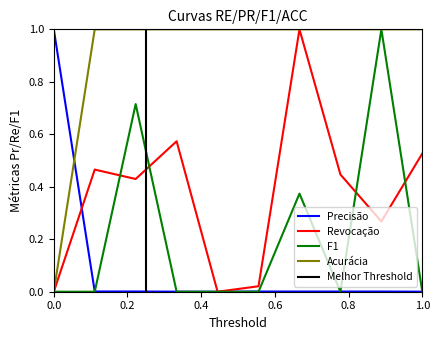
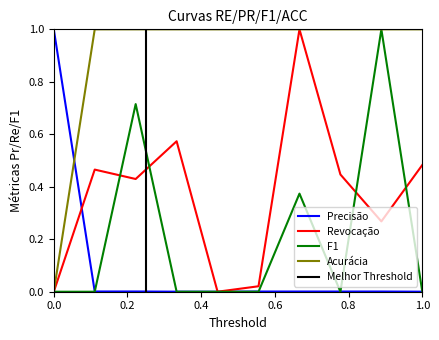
  {
    "Precisão": {
      "0.0": 1.00
    },
    "Revocação": {
-     "1.0": 0.53
+     "1.0": 0.48
    },
    "Acurácia": {
      "1.0": 1.00
    }
  }
